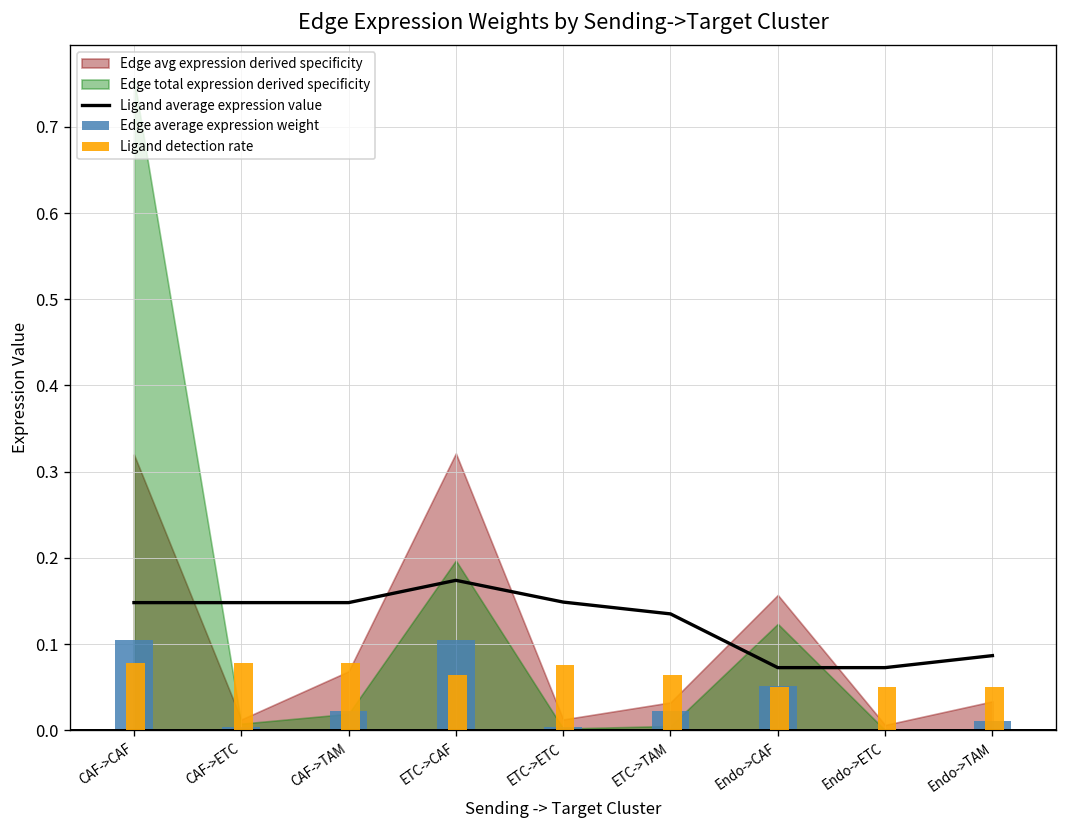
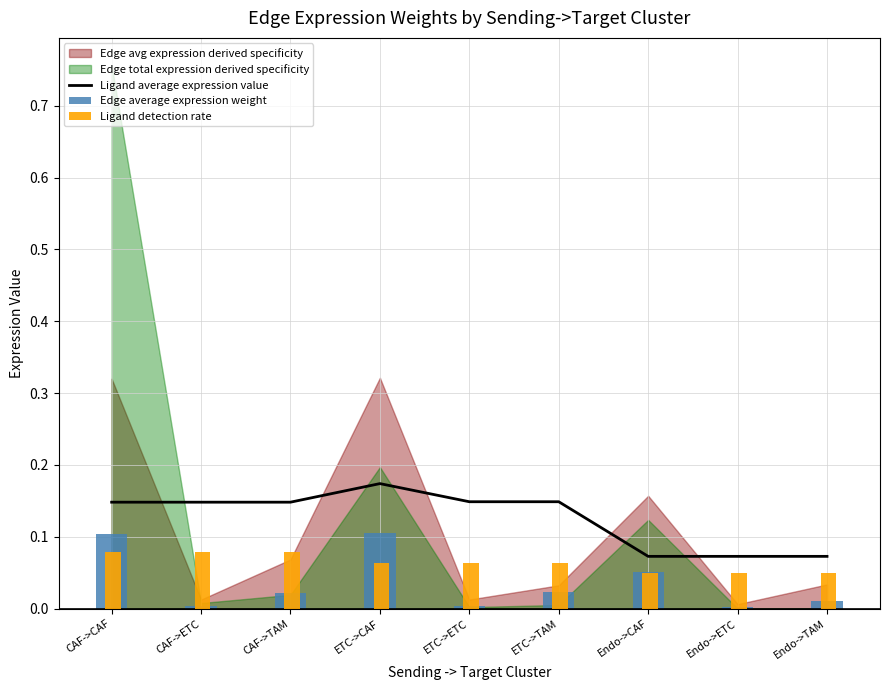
  {
    "Ligand average expression value": {
      "CAF->CAF": 0.15,
      "CAF->ETC": 0.15,
      "CAF->TAM": 0.15,
      "ETC->CAF": 0.17,
      "ETC->ETC": 0.15,
-     "ETC->TAM": 0.13,
+     "ETC->TAM": 0.15,
      "Endo->CAF": 0.07,
      "Endo->ETC": 0.07,
-     "Endo->TAM": 0.09
+     "Endo->TAM": 0.07
    },
    "Edge avg expression derived specificity": {
      "CAF->CAF": 0.32,
      "CAF->ETC": 0.01,
      "CAF->TAM": 0.07,
      "ETC->CAF": 0.32,
      "ETC->ETC": 0.01,
      "ETC->TAM": 0.03,
      "Endo->CAF": 0.16,
      "Endo->ETC": 0.01,
      "Endo->TAM": 0.03
    },
    "Edge average expression weight": {
      "CAF->CAF": 0.10,
      "ETC->CAF": 0.10,
      "Endo->CAF": 0.05
    },
    "Edge total expression derived specificity": {
      "CAF->ETC": 0.01,
      "CAF->TAM": 0.02,
      "ETC->CAF": 0.20,
      "ETC->TAM": 0.00,
      "Endo->CAF": 0.12
    },
    "Ligand detection rate": {
      "CAF->ETC": 0.08,
      "CAF->TAM": 0.08,
-     "ETC->ETC": 0.08,
+     "ETC->ETC": 0.06,
      "ETC->TAM": 0.06,
      "Endo->CAF": 0.05,
      "Endo->ETC": 0.05,
      "Endo->TAM": 0.05
    }
  }
